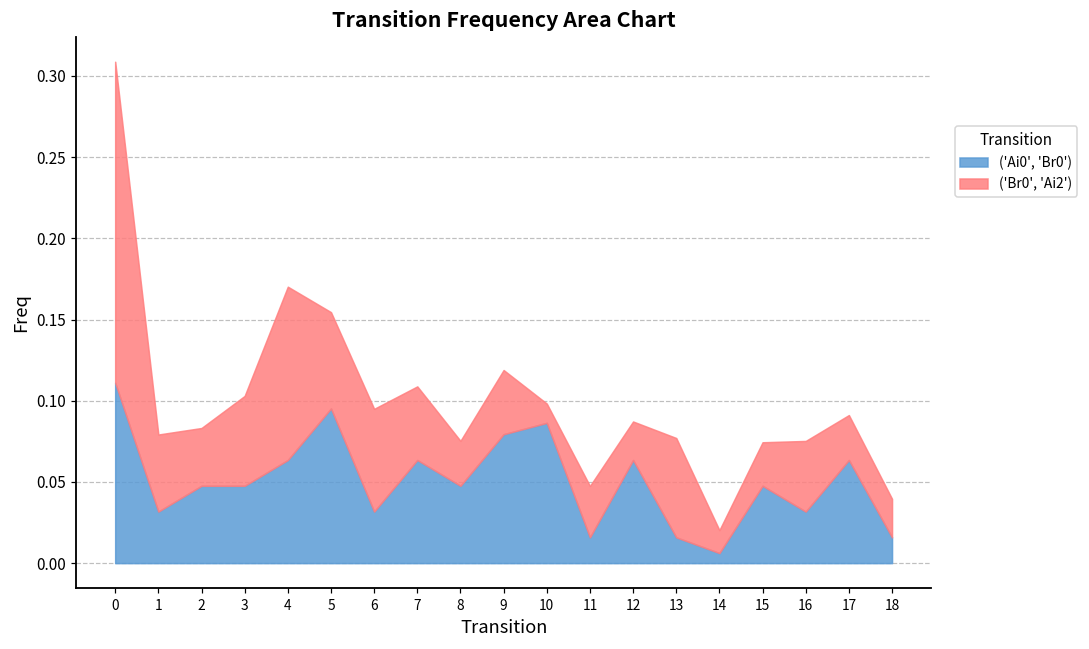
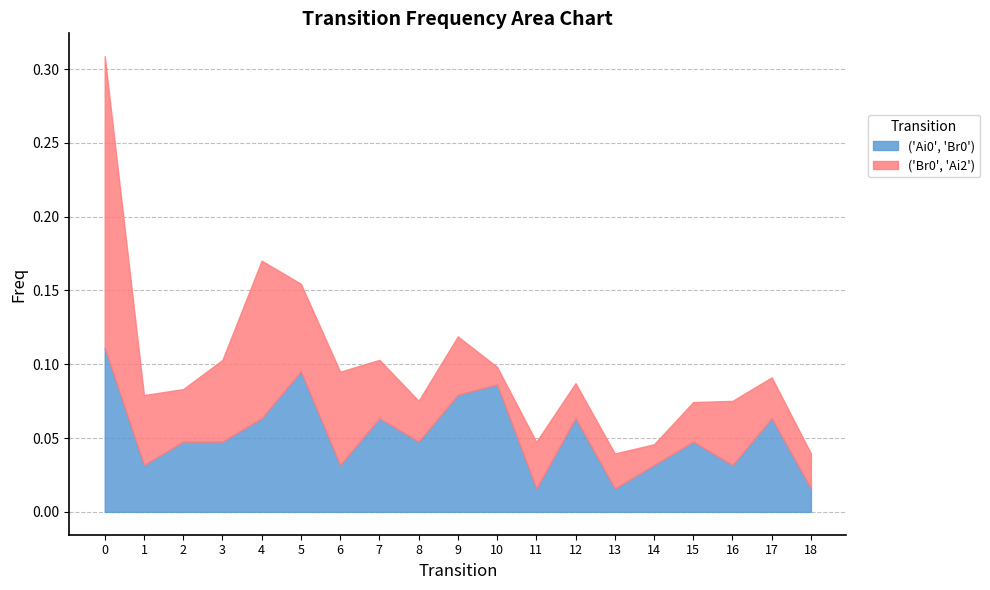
  {
    "('Ai0', 'Br0')": {
      "0": 0.111,
      "1": 0.032,
      "2": 0.048,
      "3": 0.048,
      "4": 0.063,
      "5": 0.095,
      "6": 0.032,
      "7": 0.063,
      "8": 0.048,
      "9": 0.079,
      "10": 0.086,
      "11": 0.016,
      "12": 0.063,
      "13": 0.016,
-     "14": 0.006,
+     "14": 0.032,
      "15": 0.048,
      "16": 0.032,
      "17": 0.063,
      "18": 0.016
    },
    "('Br0', 'Ai2')": {
      "0": 0.198,
      "1": 0.047,
      "2": 0.036,
      "3": 0.055,
      "4": 0.107,
      "5": 0.059,
      "6": 0.063,
-     "7": 0.045,
+     "7": 0.040,
      "8": 0.028,
      "9": 0.040,
      "10": 0.012,
      "11": 0.032,
      "12": 0.024,
-     "13": 0.061,
+     "13": 0.024,
      "14": 0.014,
      "15": 0.027,
      "16": 0.043,
      "17": 0.028,
      "18": 0.024
    }
  }
